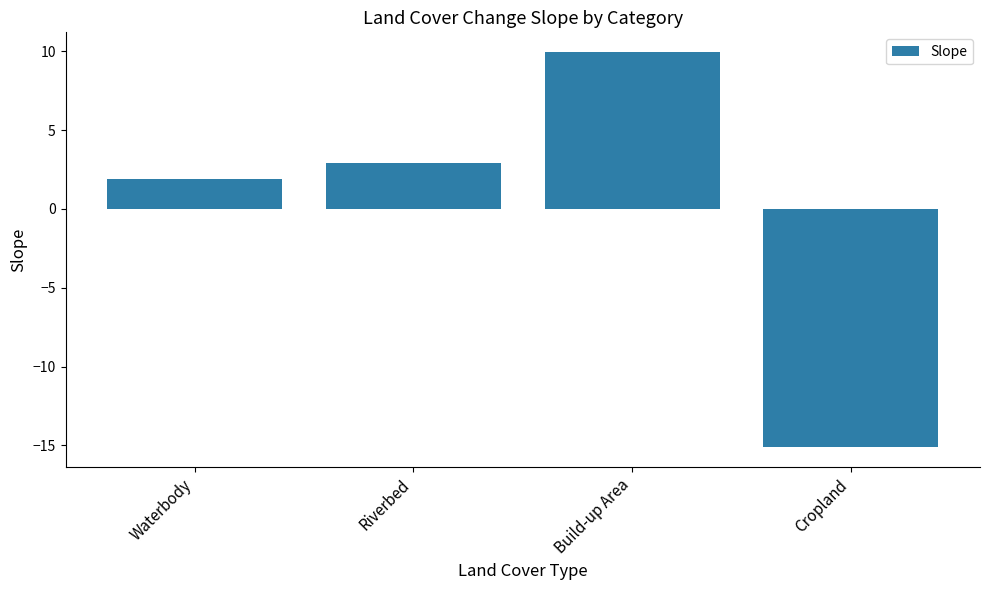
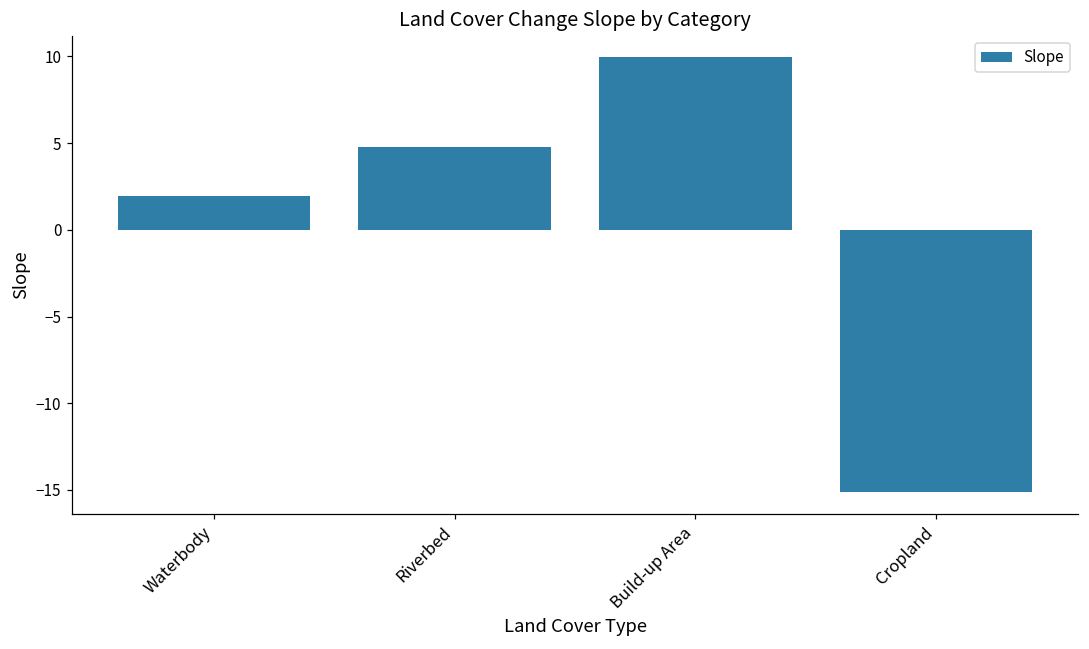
  {
    "Waterbody": 1.9,
-   "Riverbed": 2.9,
+   "Riverbed": 4.8,
    "Build-up Area": 9.9,
    "Cropland": -15.1
  }
